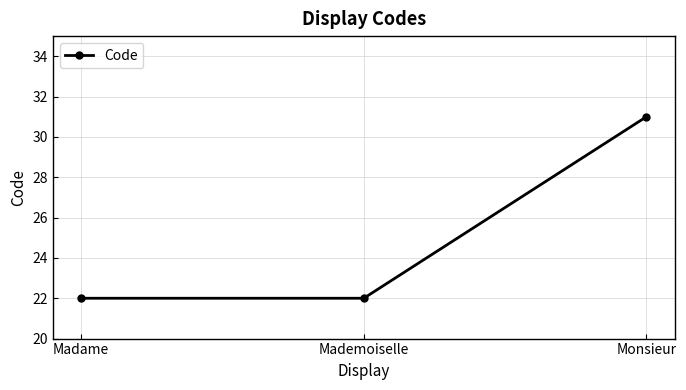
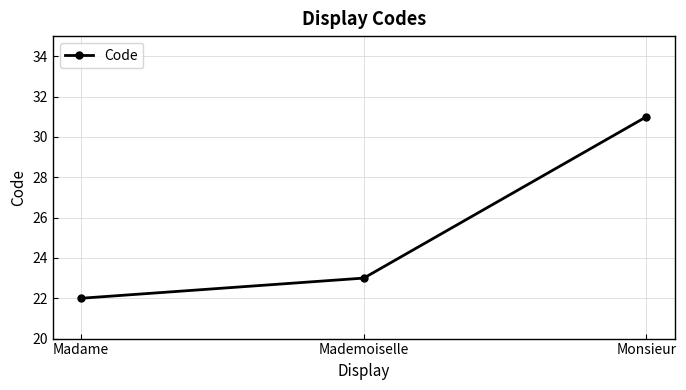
  {
    "Madame": 22,
-   "Mademoiselle": 22,
+   "Mademoiselle": 23,
    "Monsieur": 31
  }
